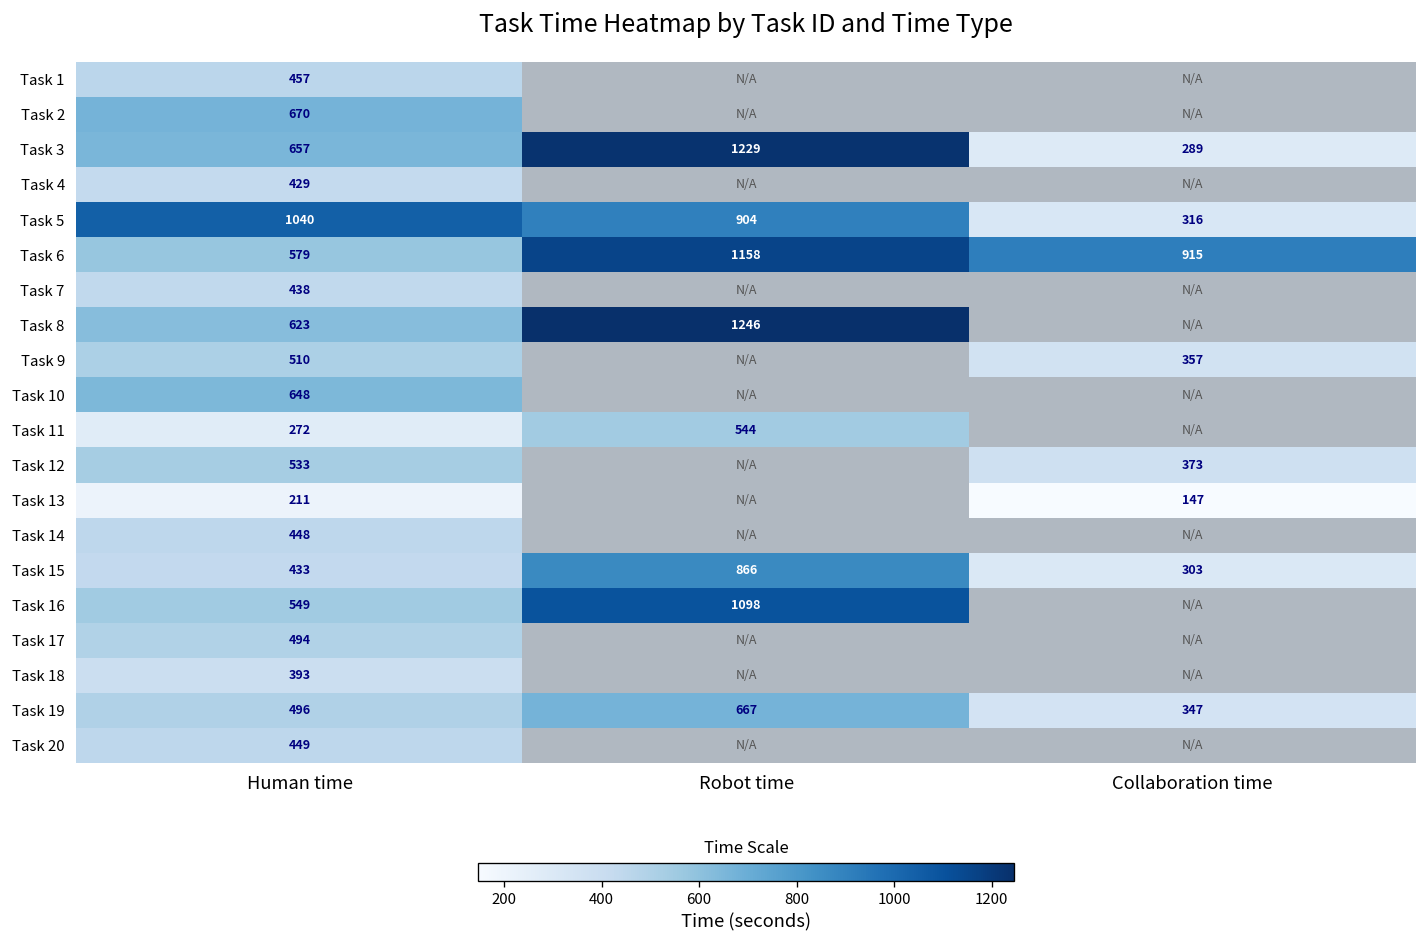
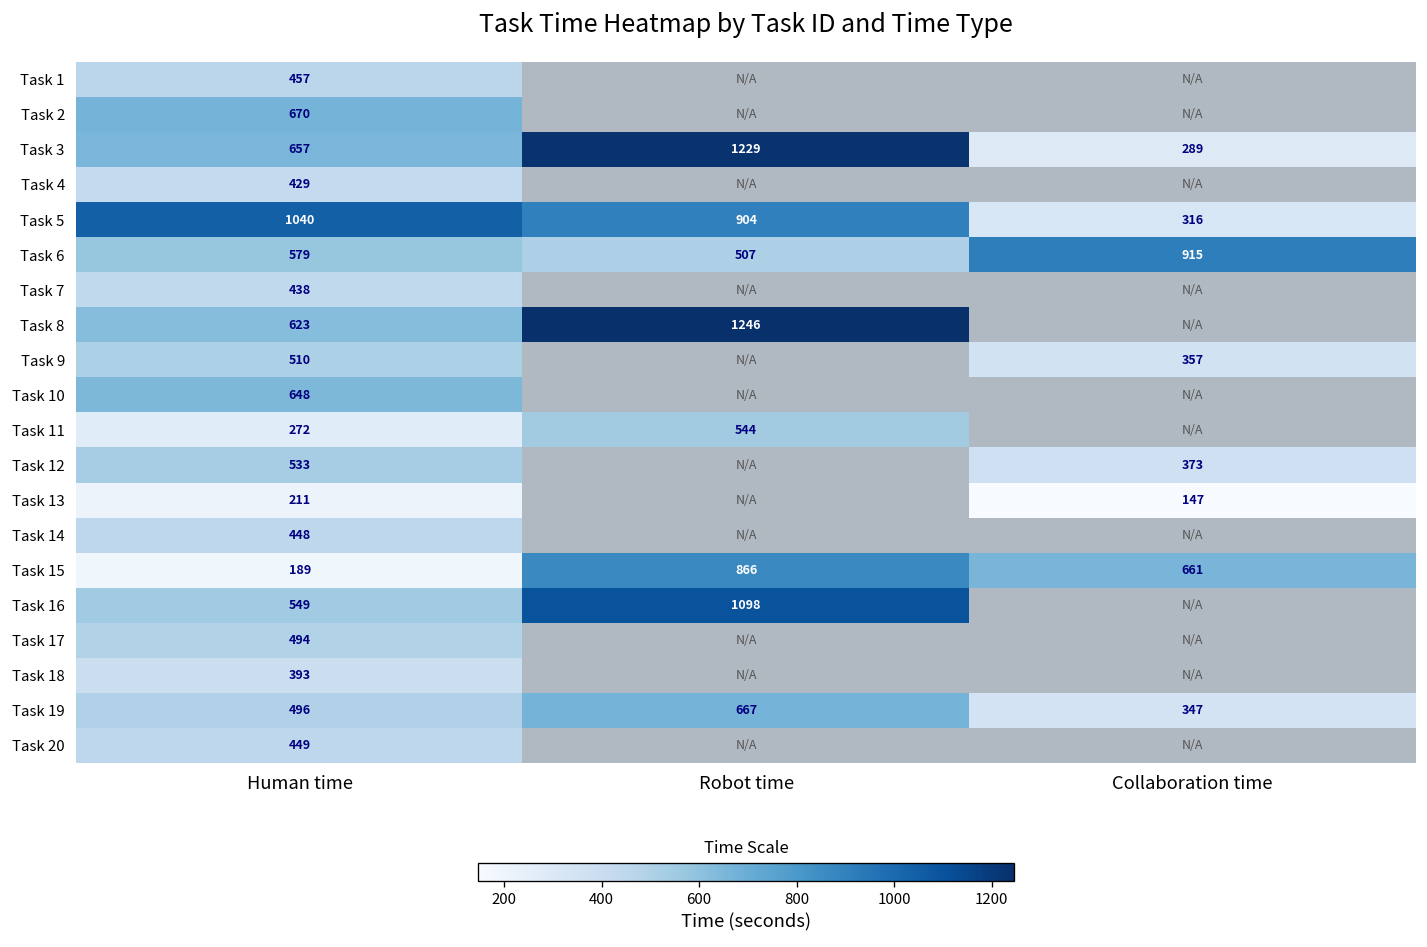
  {
    "Task 1": {
      "Human time": 457
    },
    "Task 2": {
      "Human time": 670
    },
    "Task 3": {
      "Human time": 657,
      "Robot time": 1229,
      "Collaboration time": 289
    },
    "Task 4": {
      "Human time": 429
    },
    "Task 5": {
      "Human time": 1040,
      "Robot time": 904,
      "Collaboration time": 316
    },
    "Task 6": {
      "Human time": 579,
-     "Robot time": 1158,
+     "Robot time": 507,
      "Collaboration time": 915
    },
    "Task 7": {
      "Human time": 438
    },
    "Task 8": {
      "Human time": 623,
      "Robot time": 1246
    },
    "Task 9": {
      "Human time": 510,
      "Collaboration time": 357
    },
    "Task 10": {
      "Human time": 648
    },
    "Task 11": {
      "Human time": 272,
      "Robot time": 544
    },
    "Task 12": {
      "Human time": 533,
      "Collaboration time": 373
    },
    "Task 13": {
      "Human time": 211,
      "Collaboration time": 147
    },
    "Task 14": {
      "Human time": 448
    },
    "Task 15": {
-     "Human time": 433,
+     "Human time": 189,
      "Robot time": 866,
-     "Collaboration time": 303
+     "Collaboration time": 661
    },
    "Task 16": {
      "Human time": 549,
      "Robot time": 1098
    },
    "Task 17": {
      "Human time": 494
    },
    "Task 18": {
      "Human time": 393
    },
    "Task 19": {
      "Human time": 496,
      "Robot time": 667,
      "Collaboration time": 347
    },
    "Task 20": {
      "Human time": 449
    }
  }
